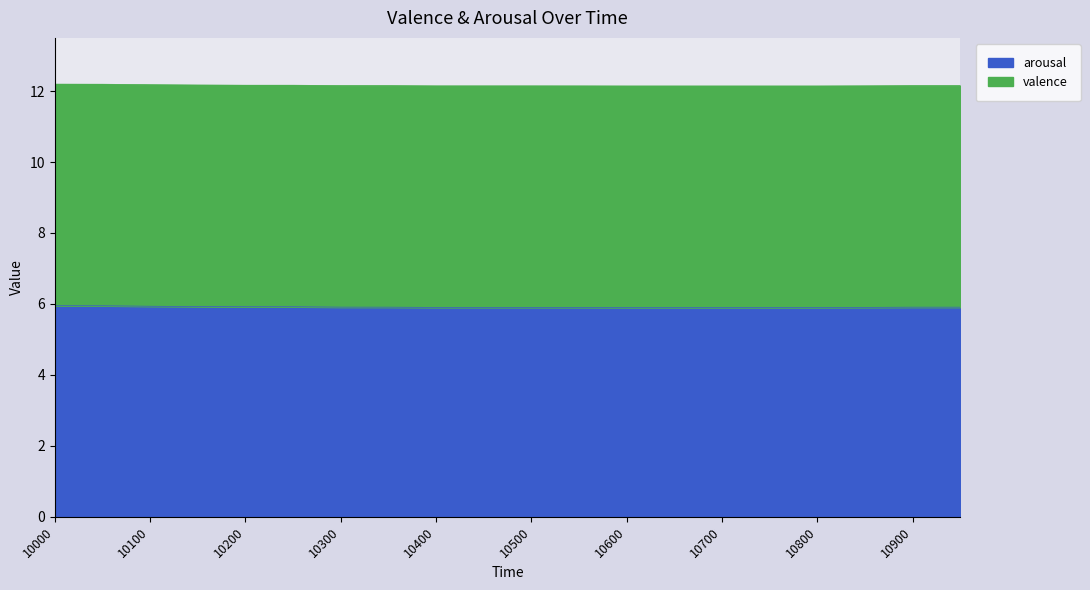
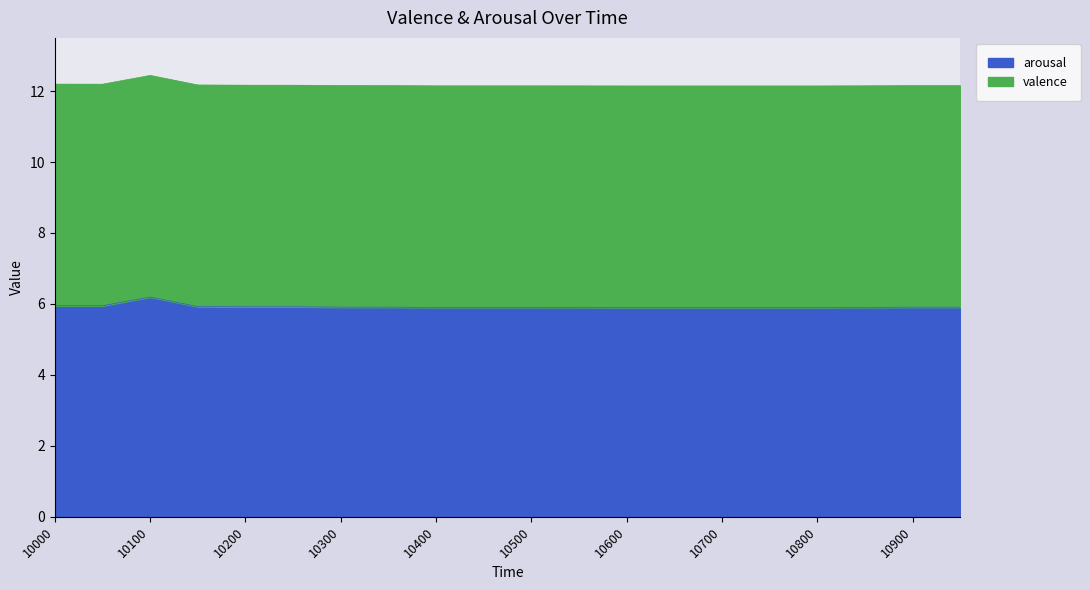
  {
    "arousal": {
      "10000": 6.0,
-     "10100": 5.9,
+     "10100": 6.2,
      "10200": 5.9,
      "10300": 5.9,
      "10400": 5.9,
      "10500": 5.9,
      "10600": 5.9,
      "10700": 5.9,
      "10800": 5.9,
      "10900": 5.9
    },
    "valence": {
      "10000": 6.2,
      "10100": 6.2,
      "10200": 6.2,
      "10300": 6.2,
      "10400": 6.2,
      "10500": 6.2,
      "10600": 6.2,
      "10700": 6.2,
      "10800": 6.2,
      "10900": 6.2
    }
  }
